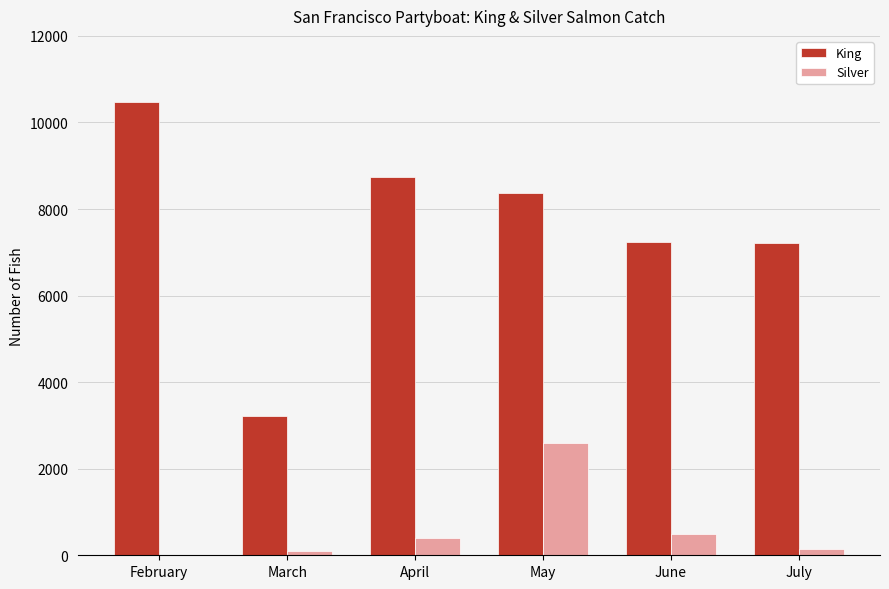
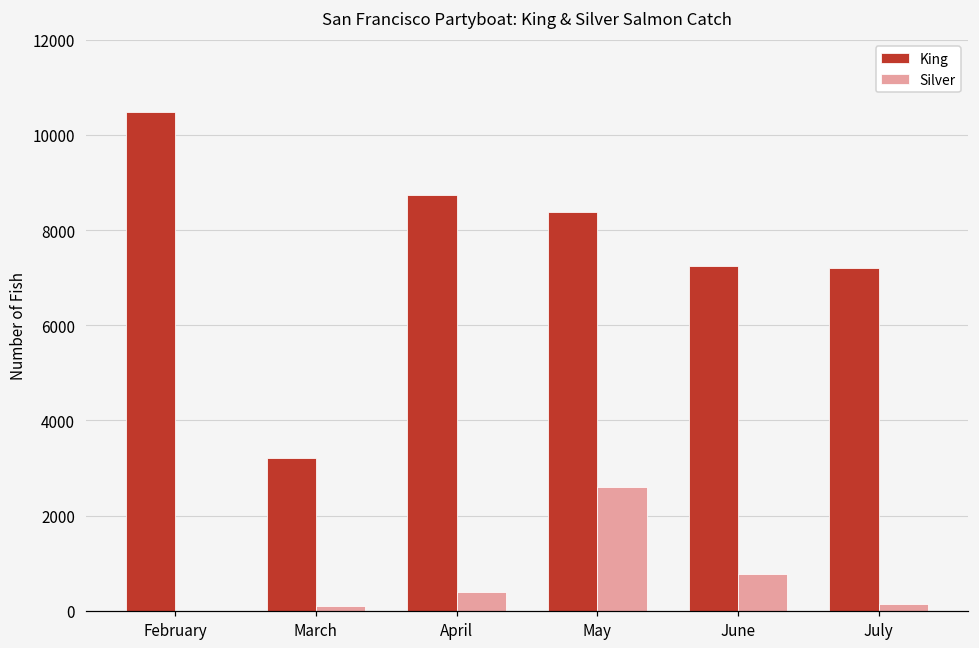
  {
    "King": {
      "February": 10500,
      "March": 3200,
      "April": 8700,
      "May": 8400,
      "June": 7200,
      "July": 7200
    },
    "Silver": {
      "February": 0,
      "March": 100,
      "April": 400,
      "May": 2600,
-     "June": 500,
+     "June": 800,
      "July": 200
    }
  }
